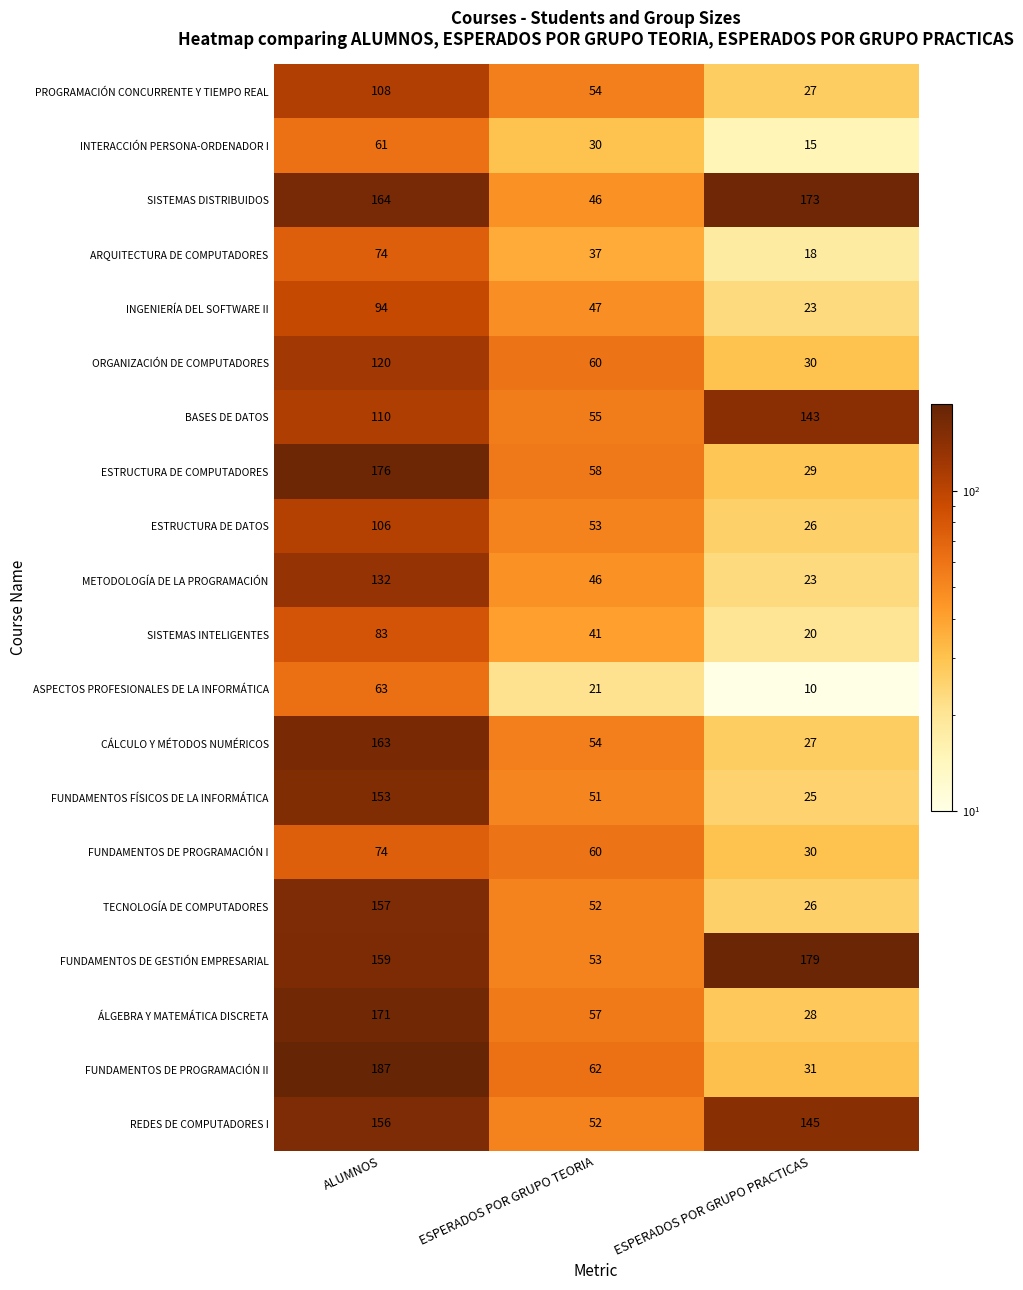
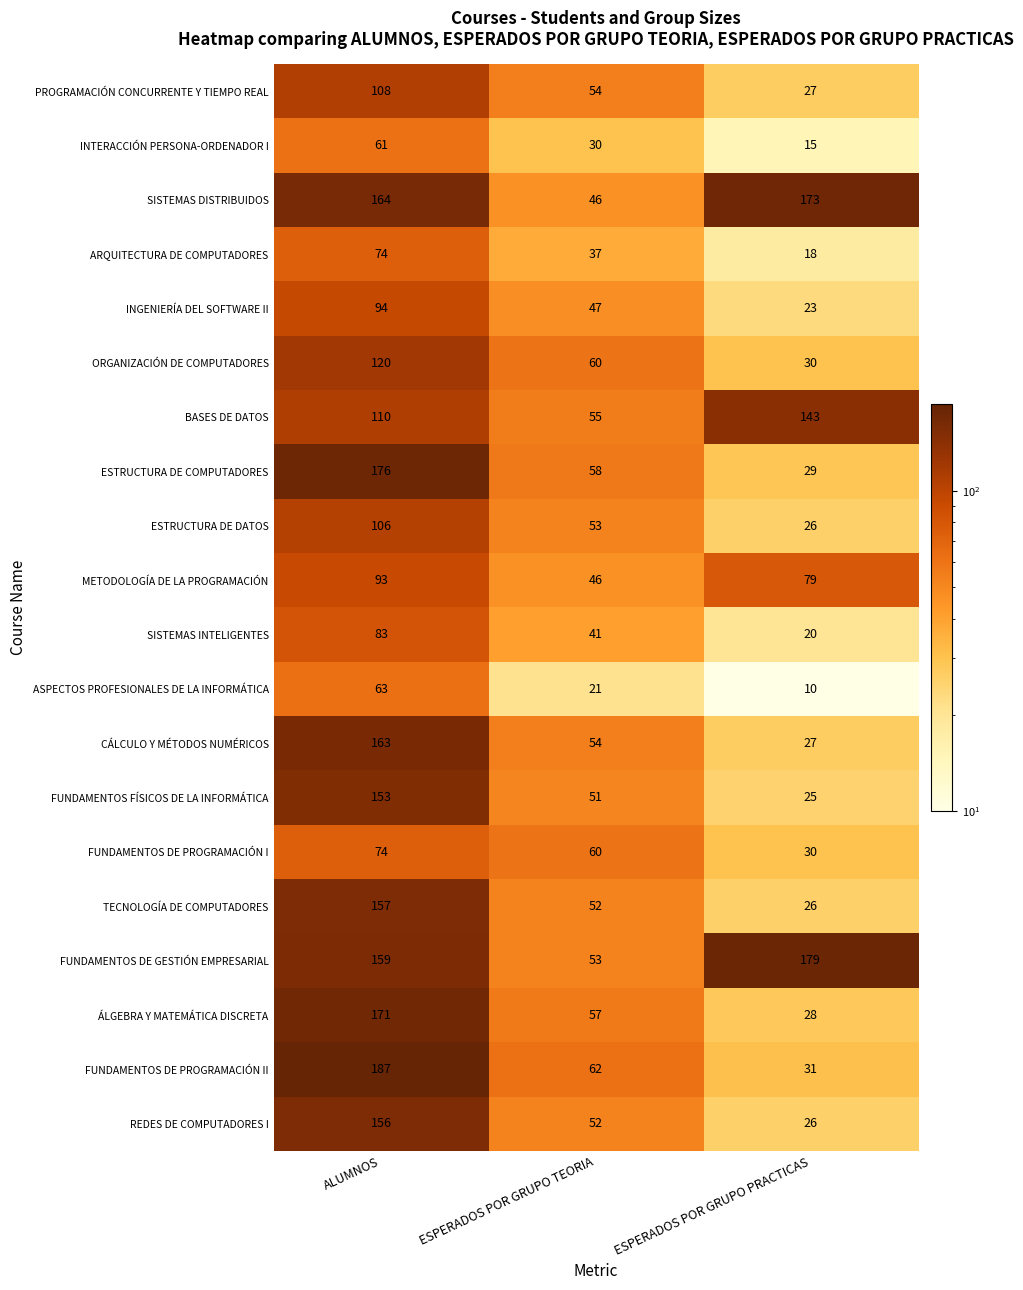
  {
    "PROGRAMACIÓN CONCURRENTE Y TIEMPO REAL": {
      "ALUMNOS": 108,
      "ESPERADOS POR GRUPO TEORIA": 54,
      "ESPERADOS POR GRUPO PRACTICAS": 27
    },
    "INTERACCIÓN PERSONA-ORDENADOR I": {
      "ALUMNOS": 61,
      "ESPERADOS POR GRUPO TEORIA": 30,
      "ESPERADOS POR GRUPO PRACTICAS": 15
    },
    "SISTEMAS DISTRIBUIDOS": {
      "ALUMNOS": 164,
      "ESPERADOS POR GRUPO TEORIA": 46,
      "ESPERADOS POR GRUPO PRACTICAS": 173
    },
    "ARQUITECTURA DE COMPUTADORES": {
      "ALUMNOS": 74,
      "ESPERADOS POR GRUPO TEORIA": 37,
      "ESPERADOS POR GRUPO PRACTICAS": 18
    },
    "INGENIERÍA DEL SOFTWARE II": {
      "ALUMNOS": 94,
      "ESPERADOS POR GRUPO TEORIA": 47,
      "ESPERADOS POR GRUPO PRACTICAS": 23
    },
    "ORGANIZACIÓN DE COMPUTADORES": {
      "ALUMNOS": 120,
      "ESPERADOS POR GRUPO TEORIA": 60,
      "ESPERADOS POR GRUPO PRACTICAS": 30
    },
    "BASES DE DATOS": {
      "ALUMNOS": 110,
      "ESPERADOS POR GRUPO TEORIA": 55,
      "ESPERADOS POR GRUPO PRACTICAS": 143
    },
    "ESTRUCTURA DE COMPUTADORES": {
      "ALUMNOS": 176,
      "ESPERADOS POR GRUPO TEORIA": 58,
      "ESPERADOS POR GRUPO PRACTICAS": 29
    },
    "ESTRUCTURA DE DATOS": {
      "ALUMNOS": 106,
      "ESPERADOS POR GRUPO TEORIA": 53,
      "ESPERADOS POR GRUPO PRACTICAS": 26
    },
    "METODOLOGÍA DE LA PROGRAMACIÓN": {
-     "ALUMNOS": 132,
+     "ALUMNOS": 93,
      "ESPERADOS POR GRUPO TEORIA": 46,
-     "ESPERADOS POR GRUPO PRACTICAS": 23
+     "ESPERADOS POR GRUPO PRACTICAS": 79
    },
    "SISTEMAS INTELIGENTES": {
      "ALUMNOS": 83,
      "ESPERADOS POR GRUPO TEORIA": 41,
      "ESPERADOS POR GRUPO PRACTICAS": 20
    },
    "ASPECTOS PROFESIONALES DE LA INFORMÁTICA": {
      "ALUMNOS": 63,
      "ESPERADOS POR GRUPO TEORIA": 21,
      "ESPERADOS POR GRUPO PRACTICAS": 10
    },
    "CÁLCULO Y MÉTODOS NUMÉRICOS": {
      "ALUMNOS": 163,
      "ESPERADOS POR GRUPO TEORIA": 54,
      "ESPERADOS POR GRUPO PRACTICAS": 27
    },
    "FUNDAMENTOS FÍSICOS DE LA INFORMÁTICA": {
      "ALUMNOS": 153,
      "ESPERADOS POR GRUPO TEORIA": 51,
      "ESPERADOS POR GRUPO PRACTICAS": 25
    },
    "FUNDAMENTOS DE PROGRAMACIÓN I": {
      "ALUMNOS": 74,
      "ESPERADOS POR GRUPO TEORIA": 60,
      "ESPERADOS POR GRUPO PRACTICAS": 30
    },
    "TECNOLOGÍA DE COMPUTADORES": {
      "ALUMNOS": 157,
      "ESPERADOS POR GRUPO TEORIA": 52,
      "ESPERADOS POR GRUPO PRACTICAS": 26
    },
    "FUNDAMENTOS DE GESTIÓN EMPRESARIAL": {
      "ALUMNOS": 159,
      "ESPERADOS POR GRUPO TEORIA": 53,
      "ESPERADOS POR GRUPO PRACTICAS": 179
    },
    "ÁLGEBRA Y MATEMÁTICA DISCRETA": {
      "ALUMNOS": 171,
      "ESPERADOS POR GRUPO TEORIA": 57,
      "ESPERADOS POR GRUPO PRACTICAS": 28
    },
    "FUNDAMENTOS DE PROGRAMACIÓN II": {
      "ALUMNOS": 187,
      "ESPERADOS POR GRUPO TEORIA": 62,
      "ESPERADOS POR GRUPO PRACTICAS": 31
    },
    "REDES DE COMPUTADORES I": {
      "ALUMNOS": 156,
      "ESPERADOS POR GRUPO TEORIA": 52,
-     "ESPERADOS POR GRUPO PRACTICAS": 145
+     "ESPERADOS POR GRUPO PRACTICAS": 26
    }
  }
